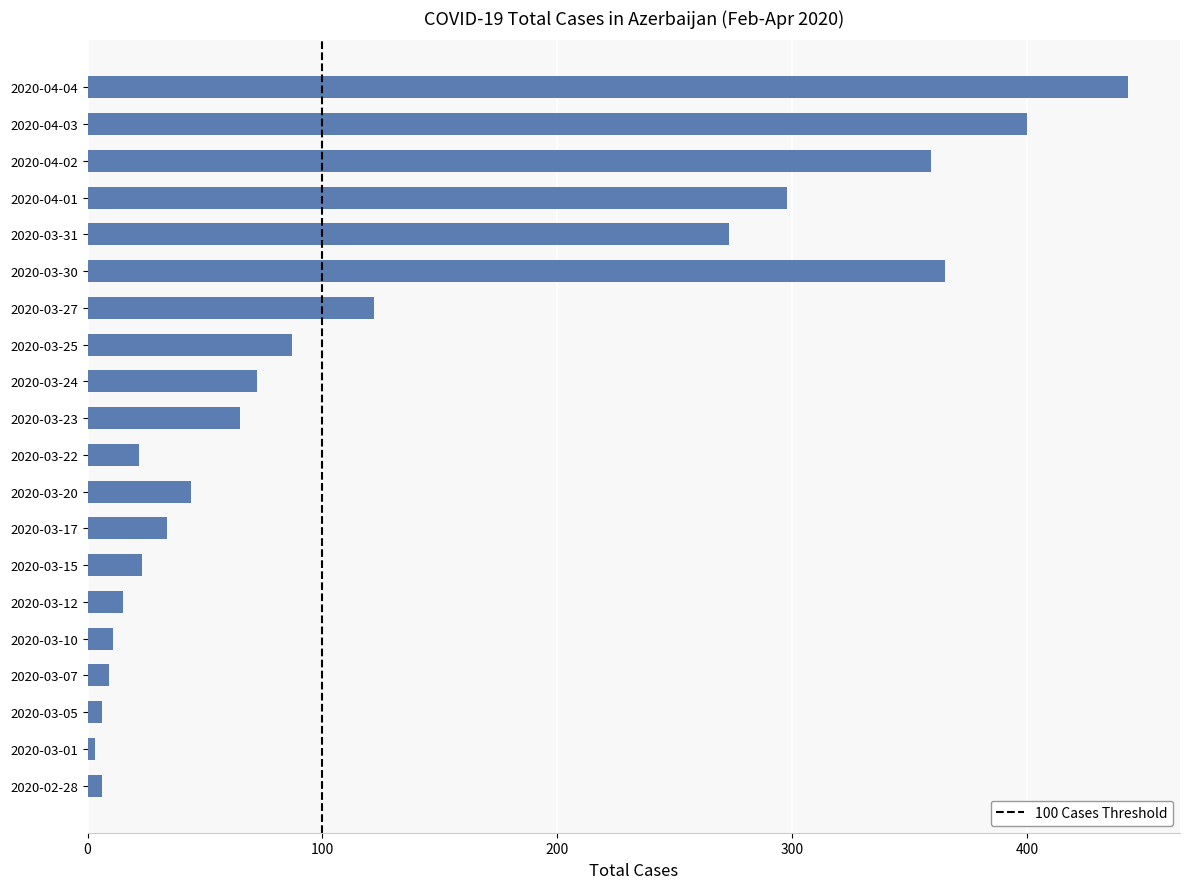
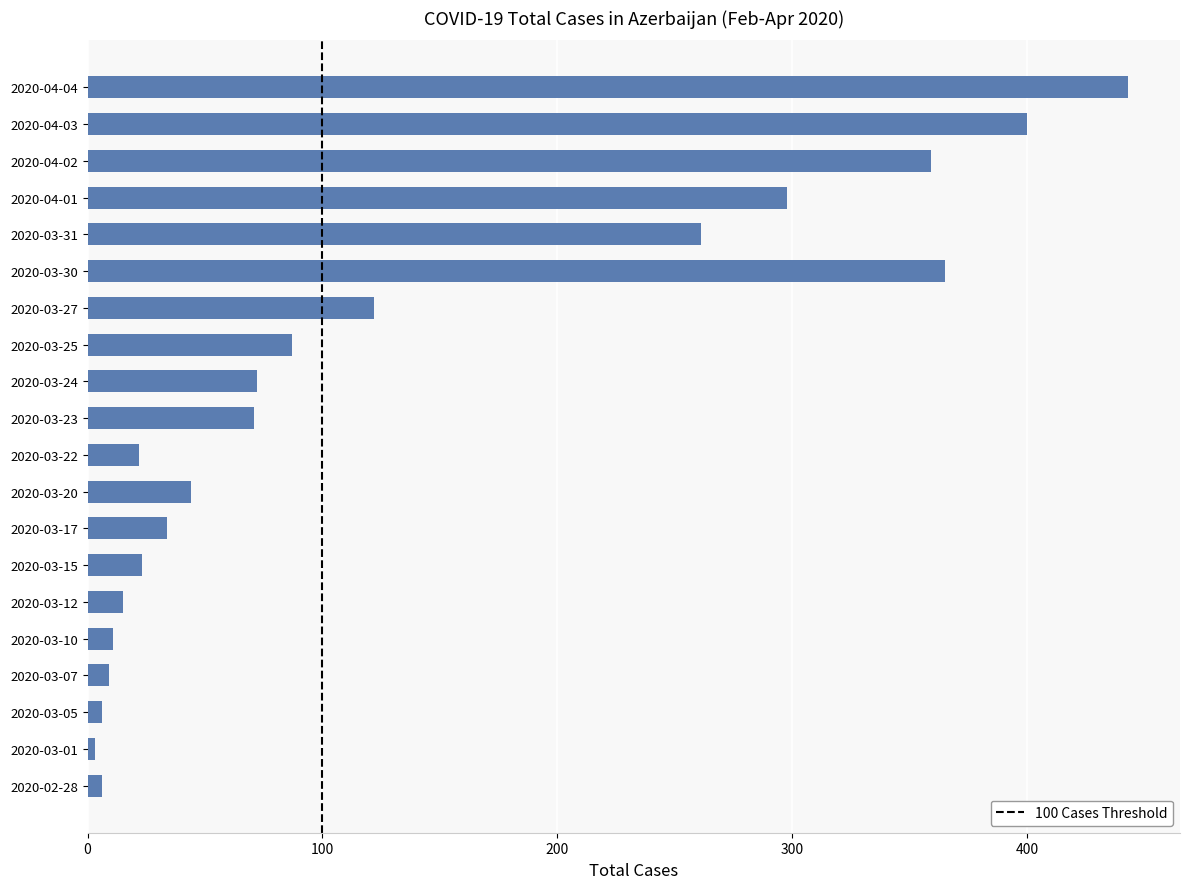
  {
    "2020-04-04": 443,
    "2020-04-03": 400,
    "2020-04-02": 359,
    "2020-04-01": 298,
-   "2020-03-31": 273,
+   "2020-03-31": 261,
    "2020-03-30": 365,
    "2020-03-27": 122,
    "2020-03-25": 87,
    "2020-03-24": 72,
-   "2020-03-23": 65,
+   "2020-03-23": 71,
    "2020-03-22": 22,
    "2020-03-20": 44,
    "2020-03-17": 34,
    "2020-03-15": 23,
    "2020-03-12": 15,
    "2020-03-10": 11,
    "2020-03-07": 9,
    "2020-03-05": 6,
    "2020-03-01": 3,
    "2020-02-28": 6
  }
